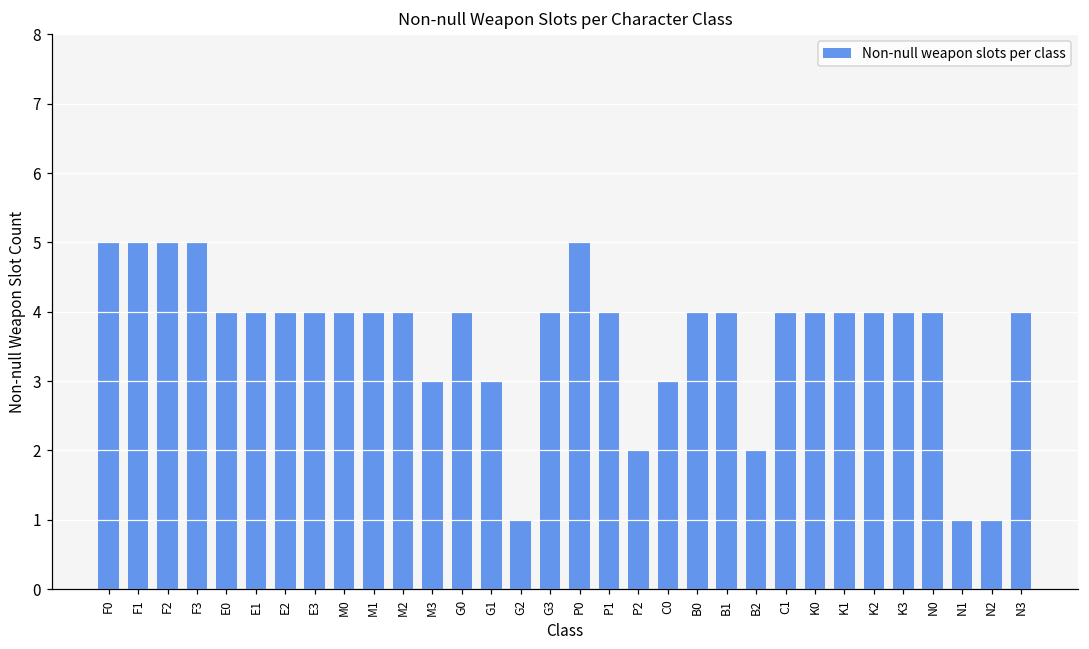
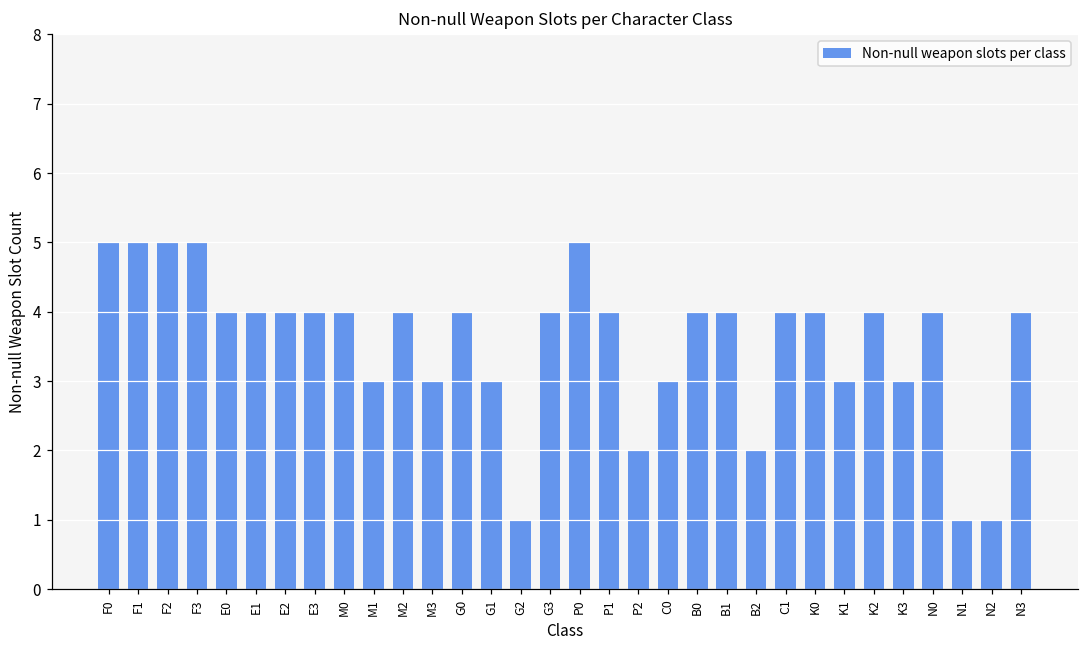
  {
    "F0": 5,
    "F1": 5,
    "F2": 5,
    "F3": 5,
    "E0": 4,
    "E1": 4,
    "E2": 4,
    "E3": 4,
    "M0": 4,
-   "M1": 4,
+   "M1": 3,
    "M2": 4,
    "M3": 3,
    "G0": 4,
    "G1": 3,
    "G2": 1,
    "G3": 4,
    "P0": 5,
    "P1": 4,
    "P2": 2,
    "C0": 3,
    "B0": 4,
    "B1": 4,
    "B2": 2,
    "C1": 4,
    "K0": 4,
-   "K1": 4,
+   "K1": 3,
    "K2": 4,
-   "K3": 4,
+   "K3": 3,
    "N0": 4,
    "N1": 1,
    "N2": 1,
    "N3": 4
  }
